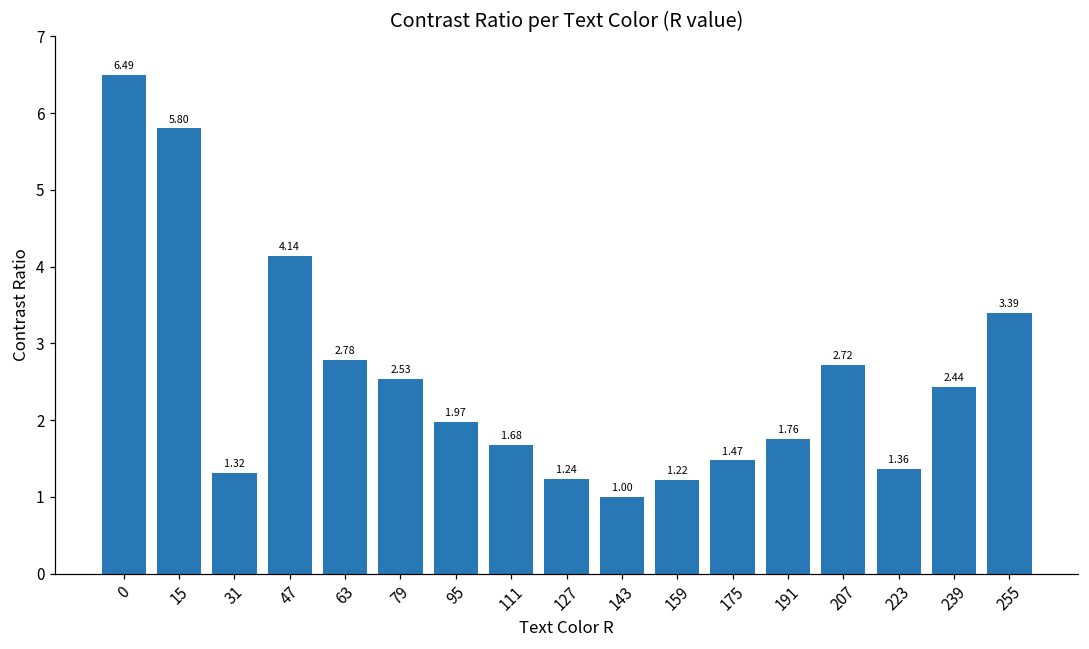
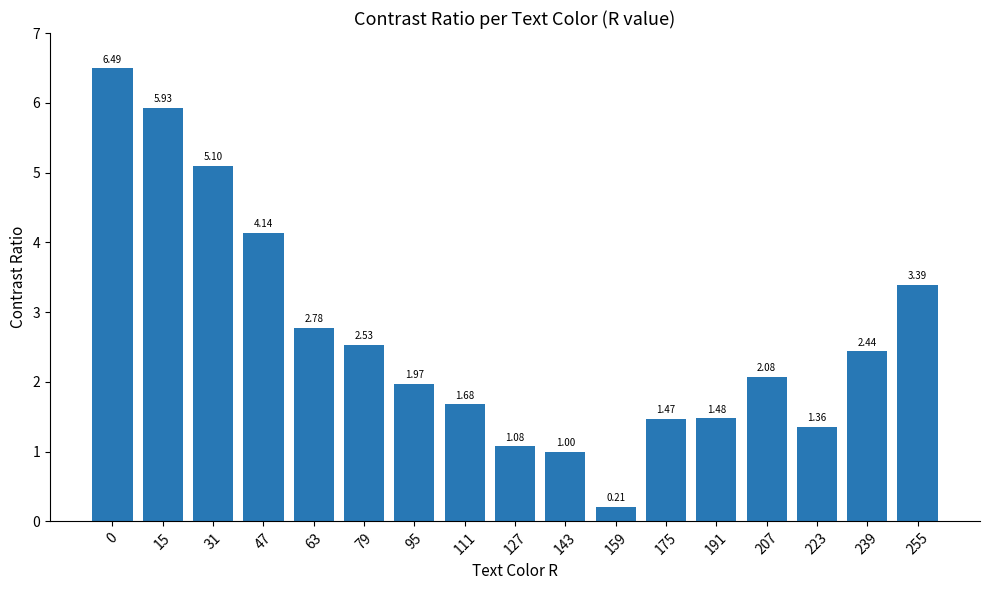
  {
    "0": 6.49,
-   "15": 5.80,
-   "31": 1.32,
+   "15": 5.93,
+   "31": 5.10,
    "47": 4.14,
    "63": 2.78,
    "79": 2.53,
    "95": 1.97,
    "111": 1.68,
-   "127": 1.24,
+   "127": 1.08,
    "143": 1.00,
-   "159": 1.22,
+   "159": 0.21,
    "175": 1.47,
-   "191": 1.76,
-   "207": 2.72,
+   "191": 1.48,
+   "207": 2.08,
    "223": 1.36,
    "239": 2.44,
    "255": 3.39
  }
